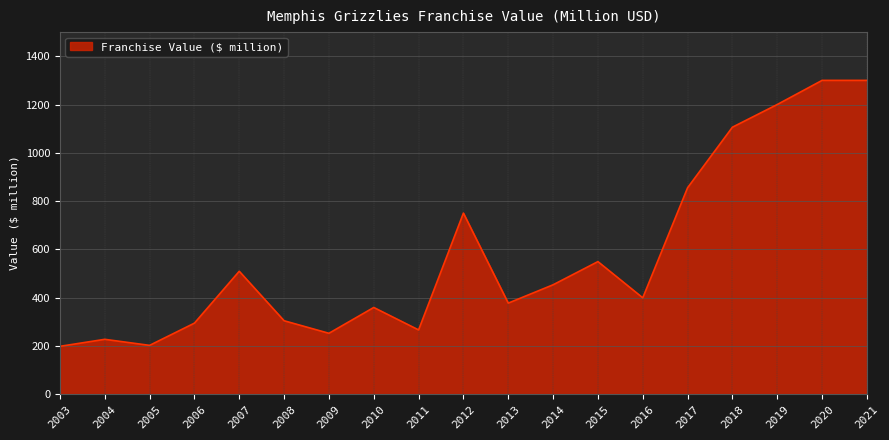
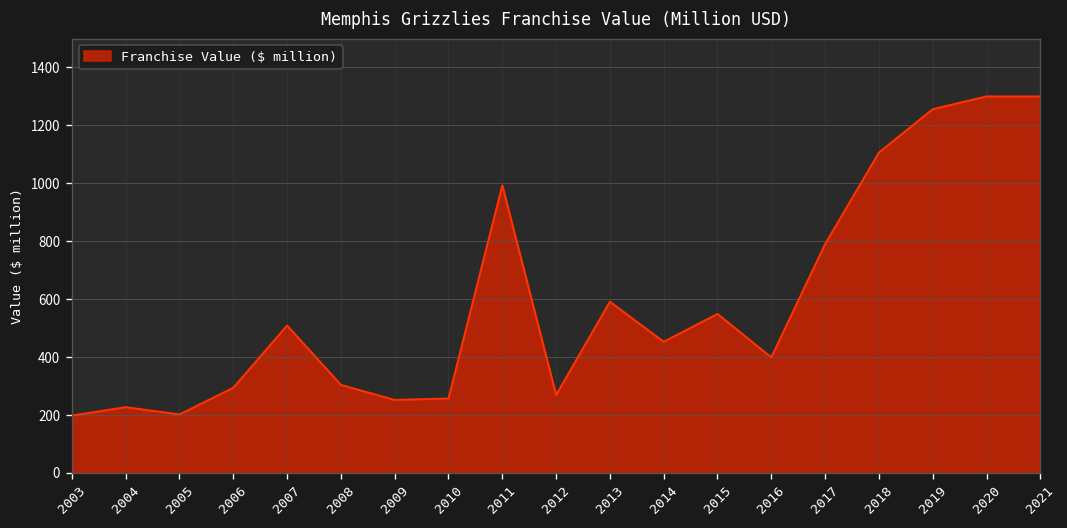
  {
    "2003": 200,
    "2004": 230,
    "2005": 200,
    "2006": 290,
    "2007": 510,
    "2008": 300,
    "2009": 250,
-   "2010": 360,
-   "2011": 270,
-   "2012": 750,
-   "2013": 380,
+   "2010": 260,
+   "2011": 990,
+   "2012": 270,
+   "2013": 590,
    "2014": 450,
    "2015": 550,
    "2016": 400,
-   "2017": 860,
+   "2017": 790,
    "2018": 1110,
-   "2019": 1200,
+   "2019": 1260,
    "2020": 1300,
    "2021": 1300
  }
